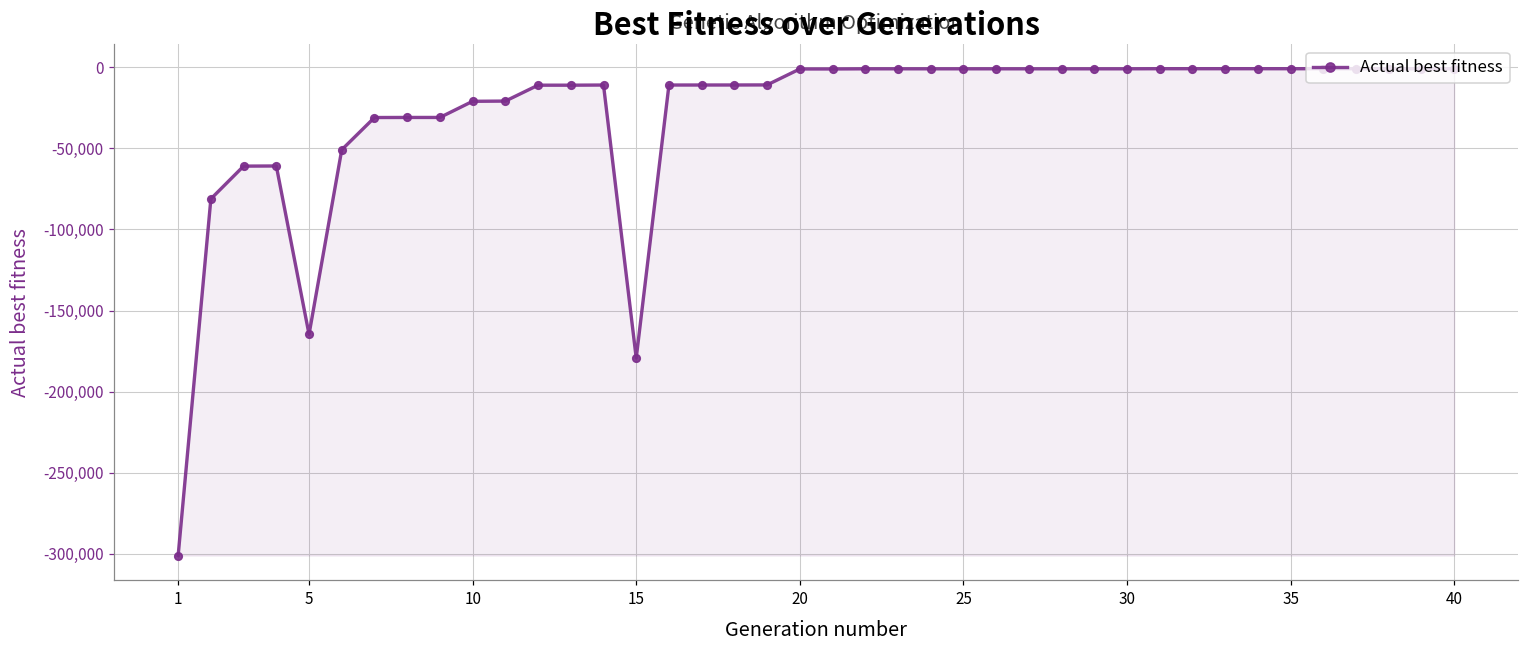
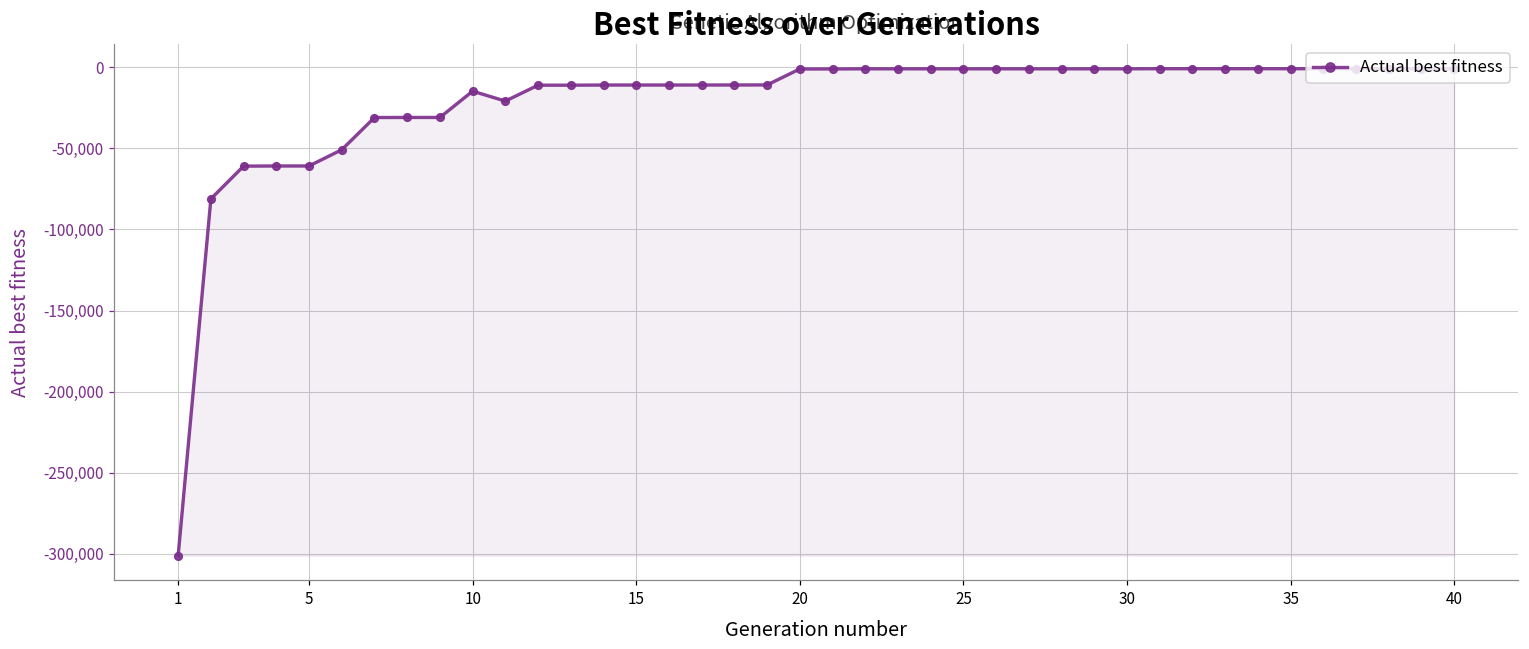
  {
    "1": "-301,000",
-   "5": "-165,000",
-   "10": "-21,000",
-   "15": "-179,000",
+   "5": "-61,000",
+   "10": "-15,000",
+   "15": "-11,000",
    "20": "-1,000",
    "25": "-1,000",
    "30": "-1,000",
    "35": "-1,000"
  }
